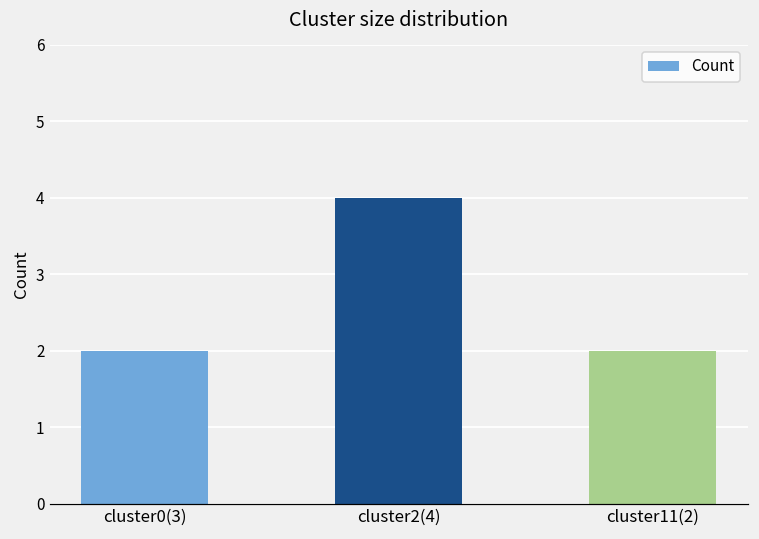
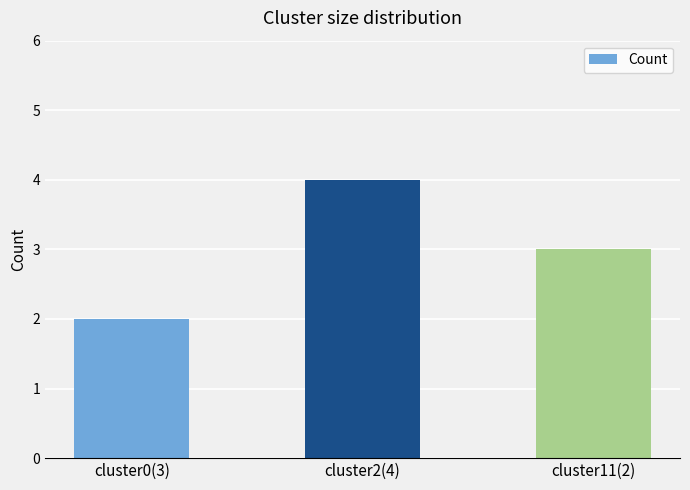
  {
    "cluster0(3)": 2,
    "cluster2(4)": 4,
-   "cluster11(2)": 2
+   "cluster11(2)": 3
  }
